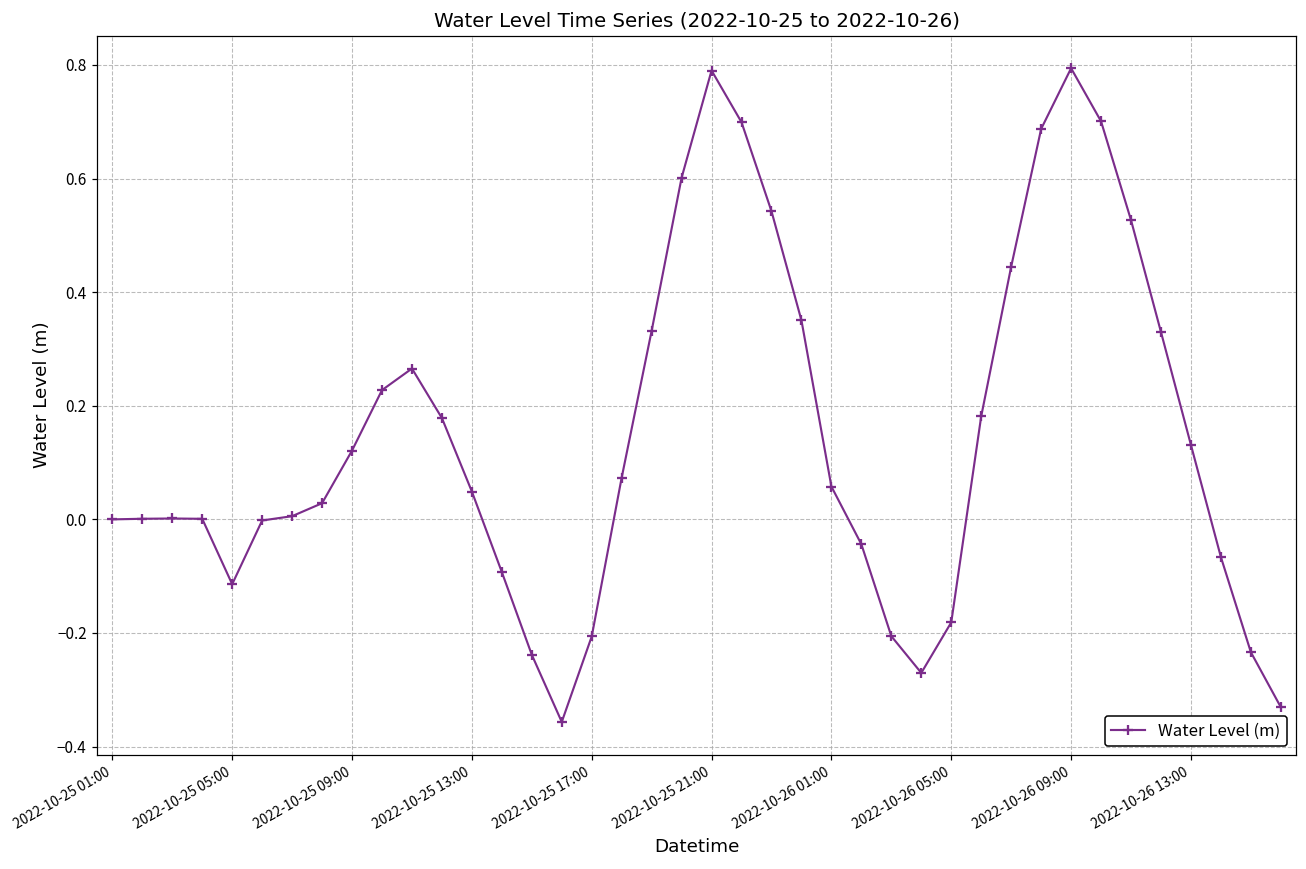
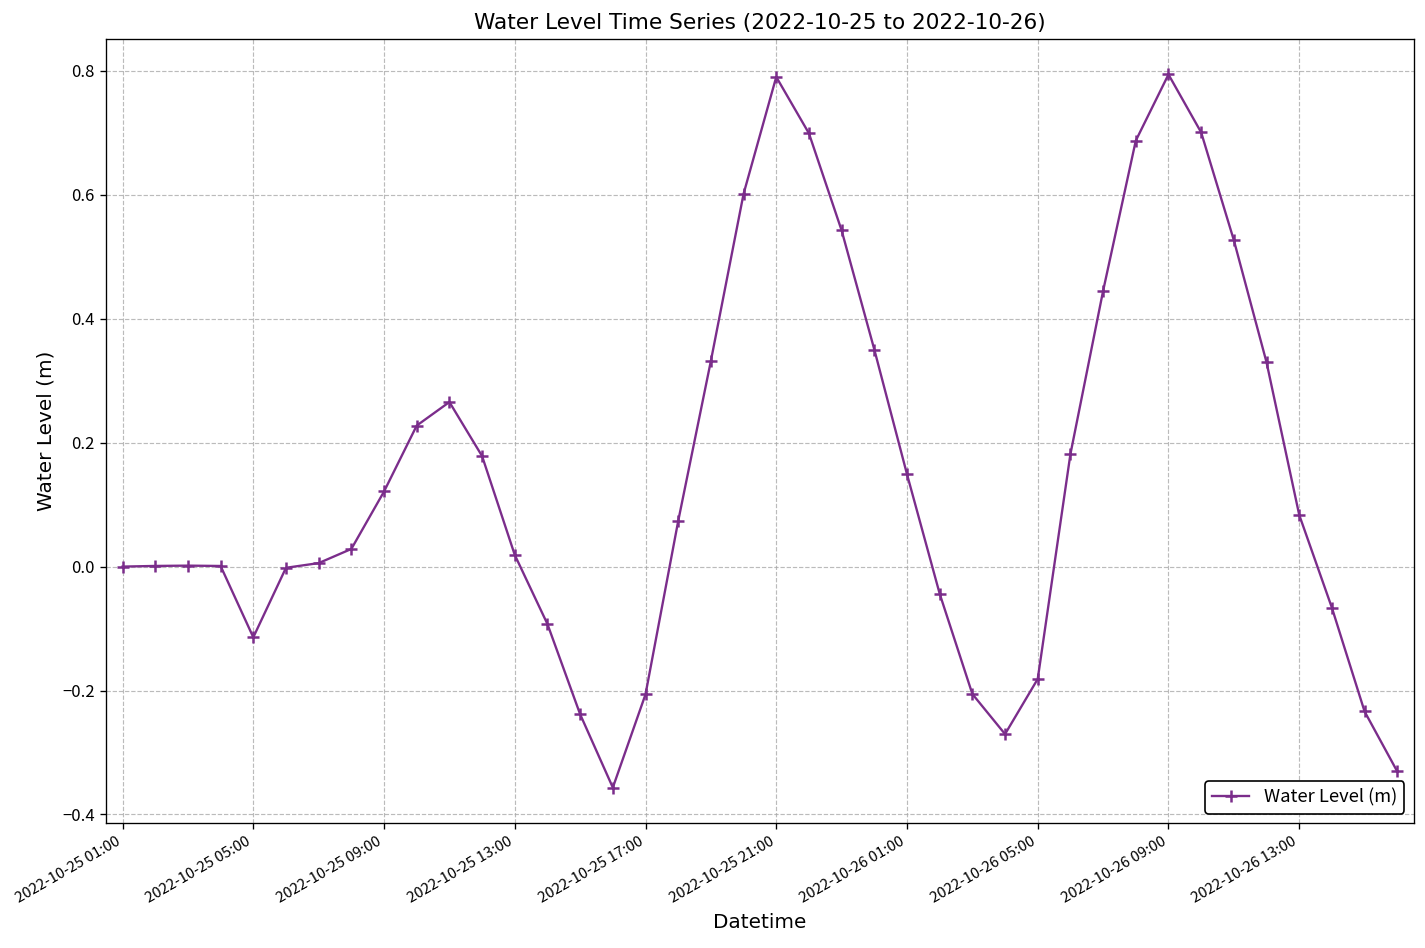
  {
    "2022-10-25 01:00": 0.00,
    "2022-10-25 05:00": -0.11,
    "2022-10-25 09:00": 0.12,
-   "2022-10-25 13:00": 0.05,
+   "2022-10-25 13:00": 0.02,
    "2022-10-25 17:00": -0.21,
    "2022-10-25 21:00": 0.79,
-   "2022-10-26 01:00": 0.06,
+   "2022-10-26 01:00": 0.15,
    "2022-10-26 05:00": -0.18,
    "2022-10-26 09:00": 0.79,
-   "2022-10-26 13:00": 0.13
+   "2022-10-26 13:00": 0.08
  }
